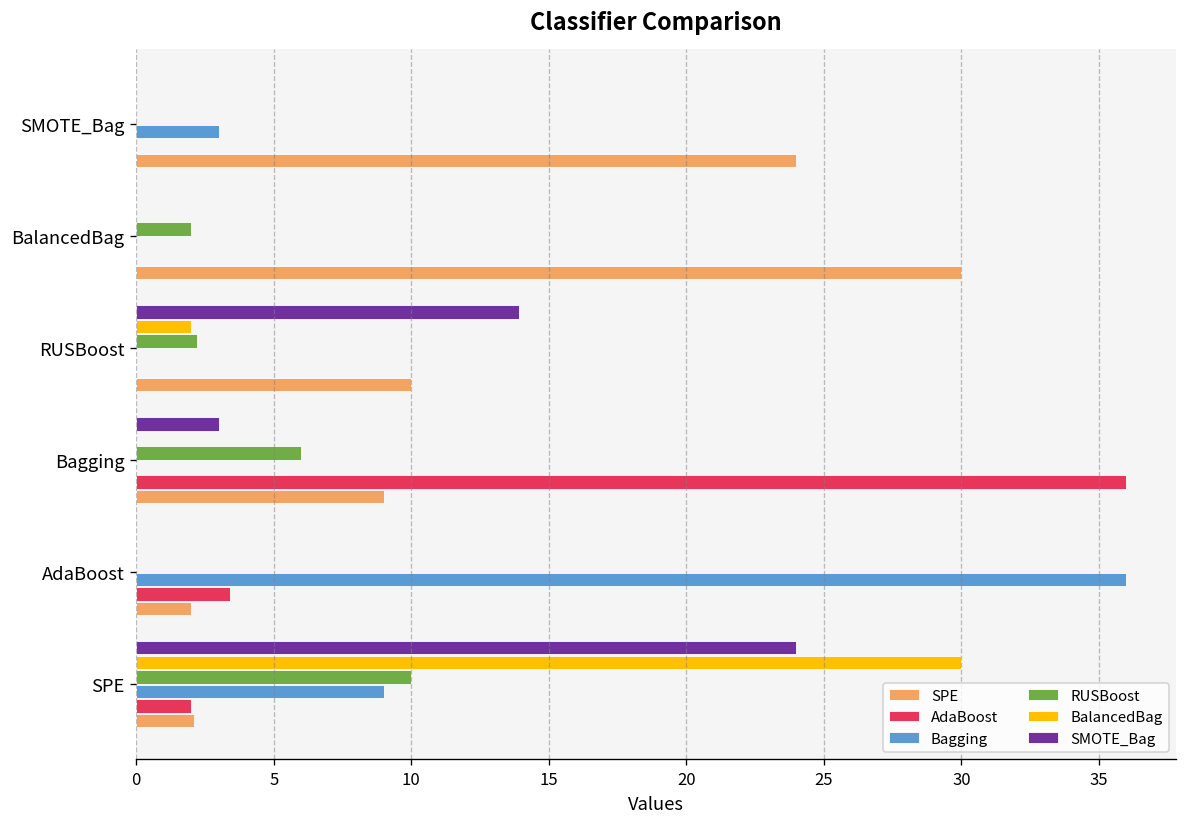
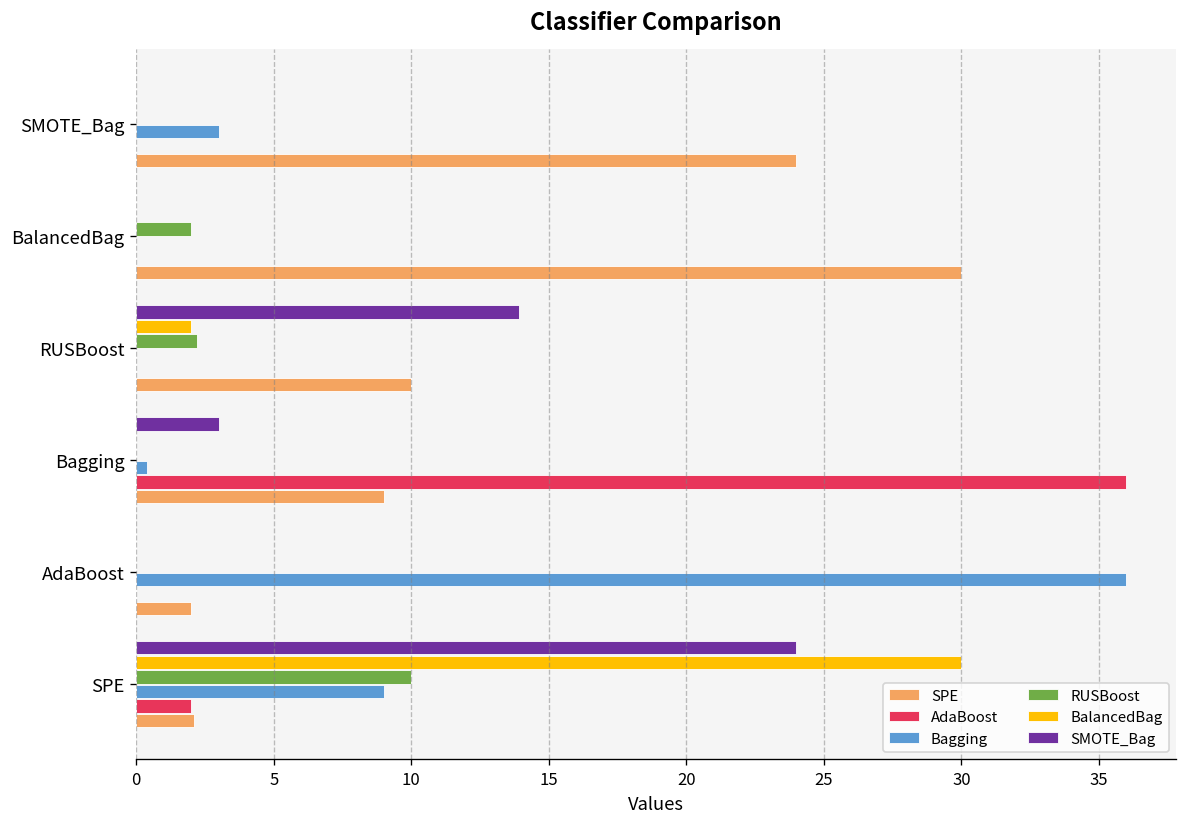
  {
    "SPE": {
      "SMOTE_Bag": 24.0,
      "BalancedBag": 30.0,
      "RUSBoost": 10.0,
      "Bagging": 9.0,
      "AdaBoost": 2.0,
      "SPE": 2.1
    },
    "AdaBoost": {
      "SMOTE_Bag": 0.0,
      "BalancedBag": 0.0,
      "RUSBoost": 0.0,
      "Bagging": 36.0,
-     "AdaBoost": 3.4,
+     "AdaBoost": 0.0,
      "SPE": 2.0
    },
    "Bagging": {
      "SMOTE_Bag": 3.0,
      "BalancedBag": 0.0,
      "RUSBoost": 0.0,
-     "Bagging": 0.0,
+     "Bagging": 0.4,
      "AdaBoost": 36.0,
      "SPE": 9.0
    },
    "RUSBoost": {
      "SMOTE_Bag": 0,
      "BalancedBag": 2,
      "RUSBoost": 2.2,
-     "Bagging": 6,
+     "Bagging": 0,
      "AdaBoost": 0,
      "SPE": 10
    },
    "BalancedBag": {
      "SMOTE_Bag": 0.0,
      "BalancedBag": 0.0,
      "RUSBoost": 2.0,
      "Bagging": 0.0,
      "AdaBoost": 0.0,
      "SPE": 30.0
    },
    "SMOTE_Bag": {
      "SMOTE_Bag": 0.0,
      "BalancedBag": 0.0,
      "RUSBoost": 13.9,
      "Bagging": 3.0,
      "AdaBoost": 0.0,
      "SPE": 24.0
    }
  }
